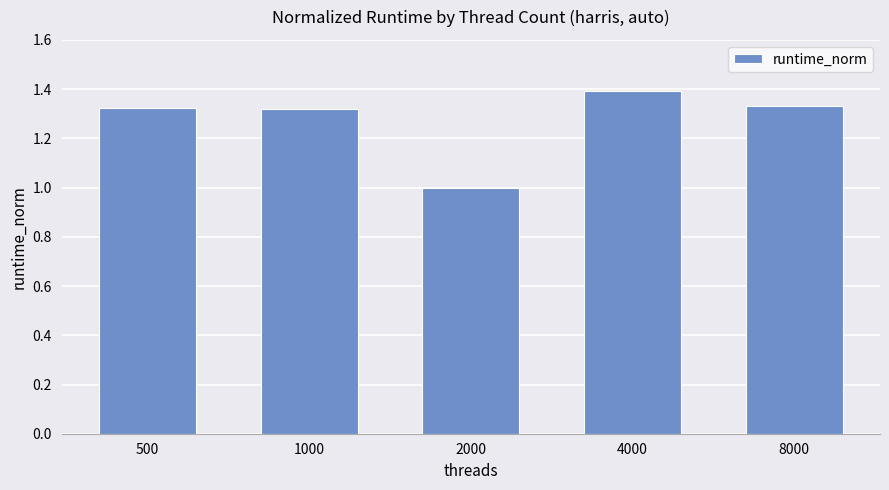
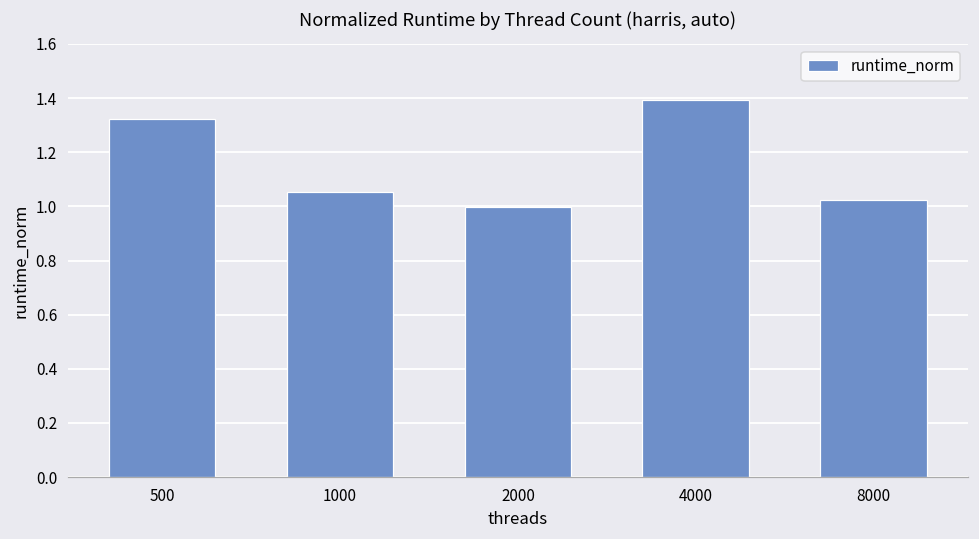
  {
    "500": 1.32,
-   "1000": 1.32,
+   "1000": 1.05,
    "2000": 1.00,
    "4000": 1.39,
-   "8000": 1.33
+   "8000": 1.02
  }
